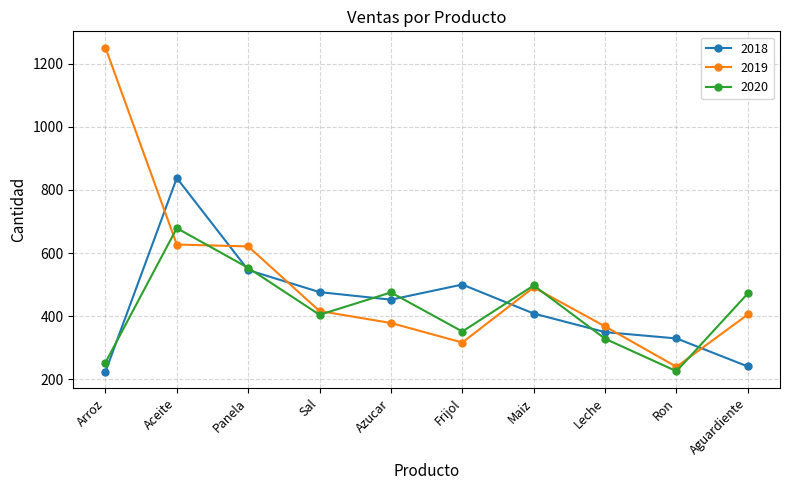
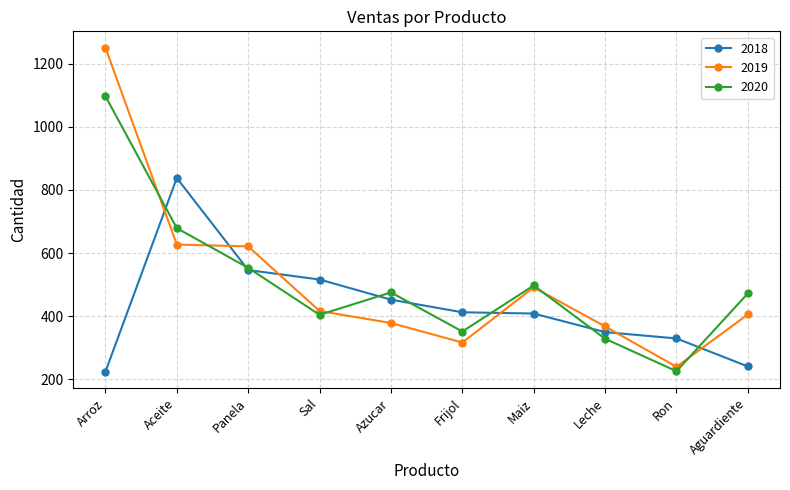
  {
    "2018": {
      "Arroz": 220,
      "Aceite": 840,
-     "Sal": 480,
+     "Sal": 520,
      "Azucar": 450,
-     "Frijol": 500,
+     "Frijol": 410,
      "Maiz": 410,
      "Leche": 350,
      "Ron": 330,
      "Aguardiente": 240
    },
    "2019": {
      "Arroz": 1250,
      "Aceite": 630,
      "Panela": 620,
      "Sal": 420,
      "Azucar": 380,
      "Frijol": 320,
      "Leche": 370,
      "Ron": 240,
      "Aguardiente": 410
    },
    "2020": {
-     "Arroz": 250,
+     "Arroz": 1100,
      "Aceite": 680,
      "Sal": 400,
      "Azucar": 480,
      "Frijol": 350,
      "Leche": 330,
      "Ron": 230,
      "Aguardiente": 470
    }
  }
